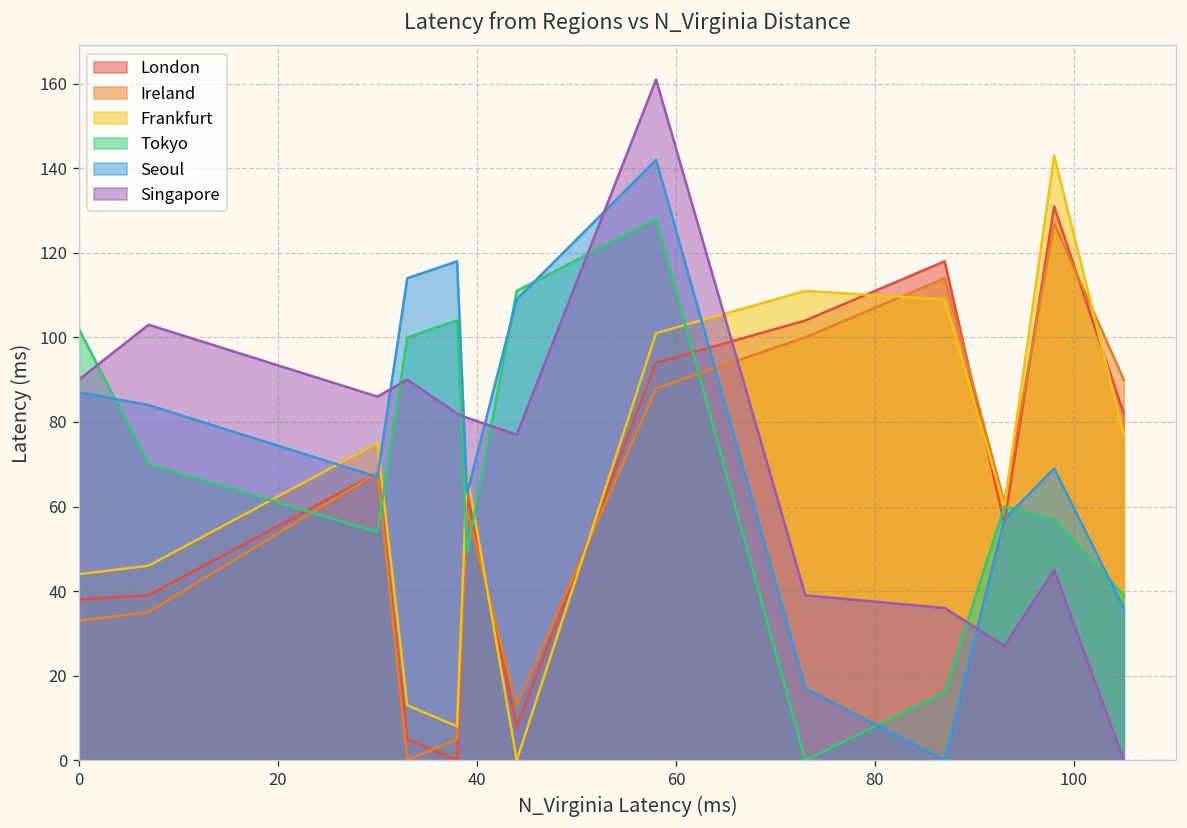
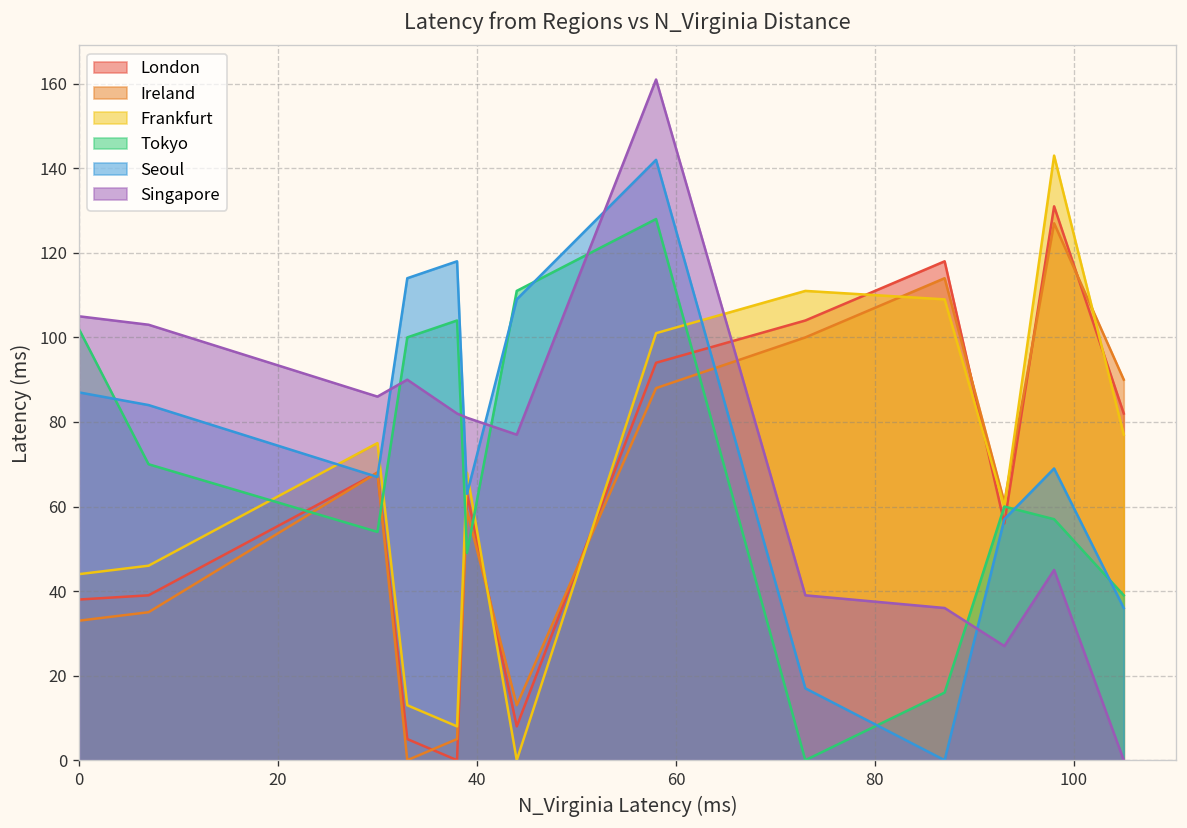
  {
    "Tokyo": {
      "0": 102
    },
    "Seoul": {
      "0": 87
    },
    "Singapore": {
-     "0": 90
+     "0": 105
    }
  }
